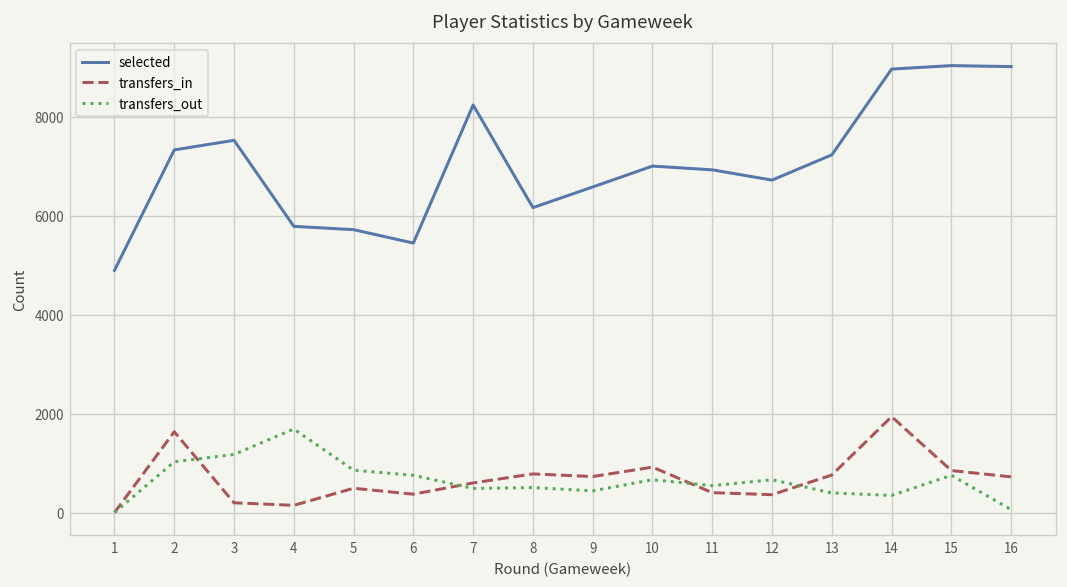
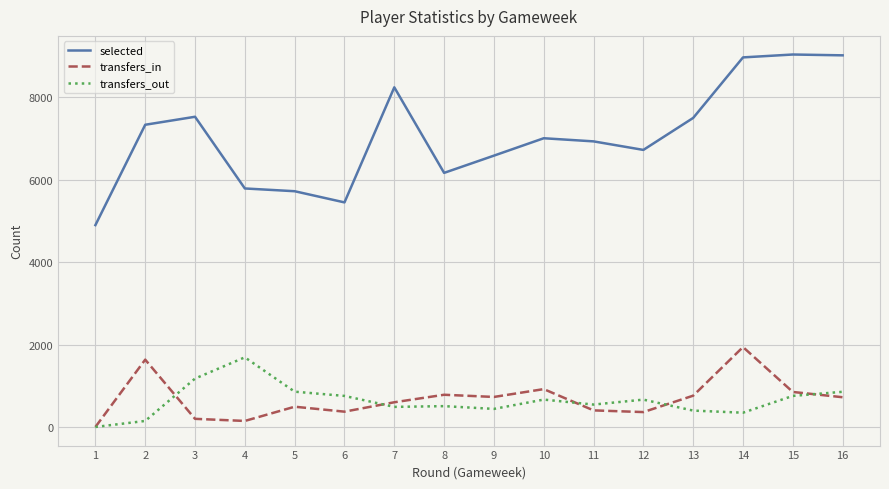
  {
    "selected": {
      "1": 4900,
      "2": 7300,
      "3": 7500,
      "4": 5800,
      "5": 5700,
      "6": 5400,
      "7": 8200,
      "8": 6200,
      "9": 6600,
      "10": 7000,
      "11": 6900,
      "12": 6700,
-     "13": 7200,
+     "13": 7500,
      "14": 9000,
      "15": 9000,
      "16": 9000
    },
    "transfers_in": {
      "2": 1600,
      "3": 200,
      "4": 100,
      "5": 500,
      "6": 400,
      "7": 600,
      "8": 800,
      "9": 700,
      "10": 900,
      "11": 400,
      "12": 400,
      "13": 800,
      "14": 1900,
      "15": 800,
      "16": 700
    },
    "transfers_out": {
-     "2": 1000,
+     "2": 100,
      "3": 1200,
      "4": 1700,
      "5": 900,
      "6": 800,
      "7": 500,
      "8": 500,
      "9": 400,
      "10": 700,
      "11": 500,
      "12": 700,
      "13": 400,
      "14": 300,
      "15": 800,
-     "16": 100
+     "16": 900
    }
  }
